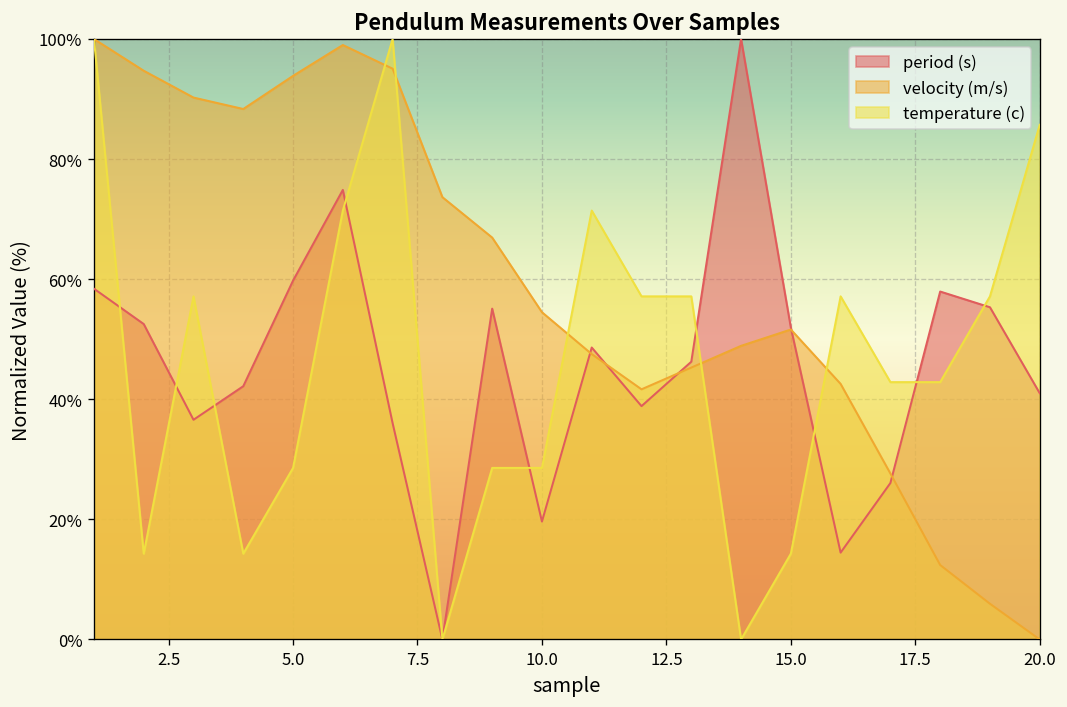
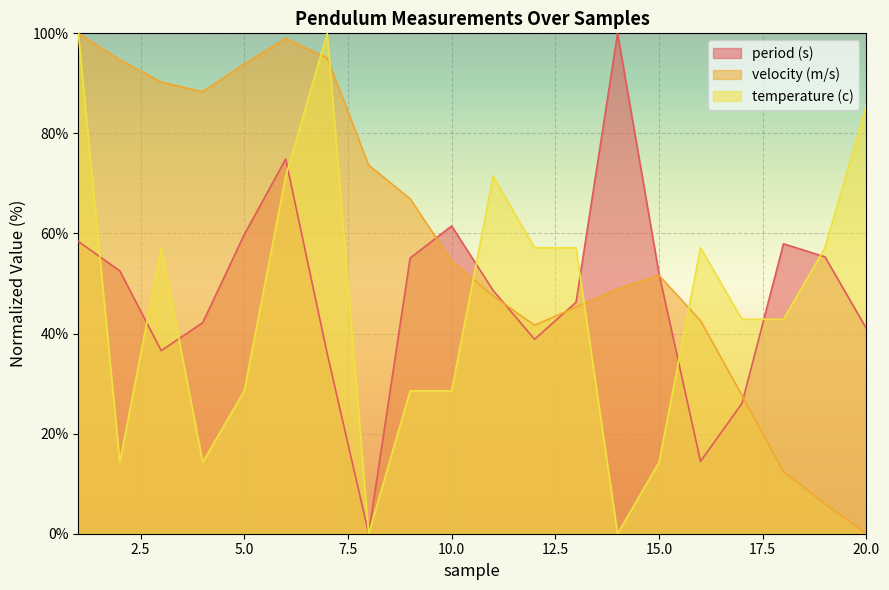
  {
    "period (s)": {
      "5.0": "60%",
-     "10.0": "20%",
+     "10.0": "61%",
      "20.0": "41%"
    }
  }
